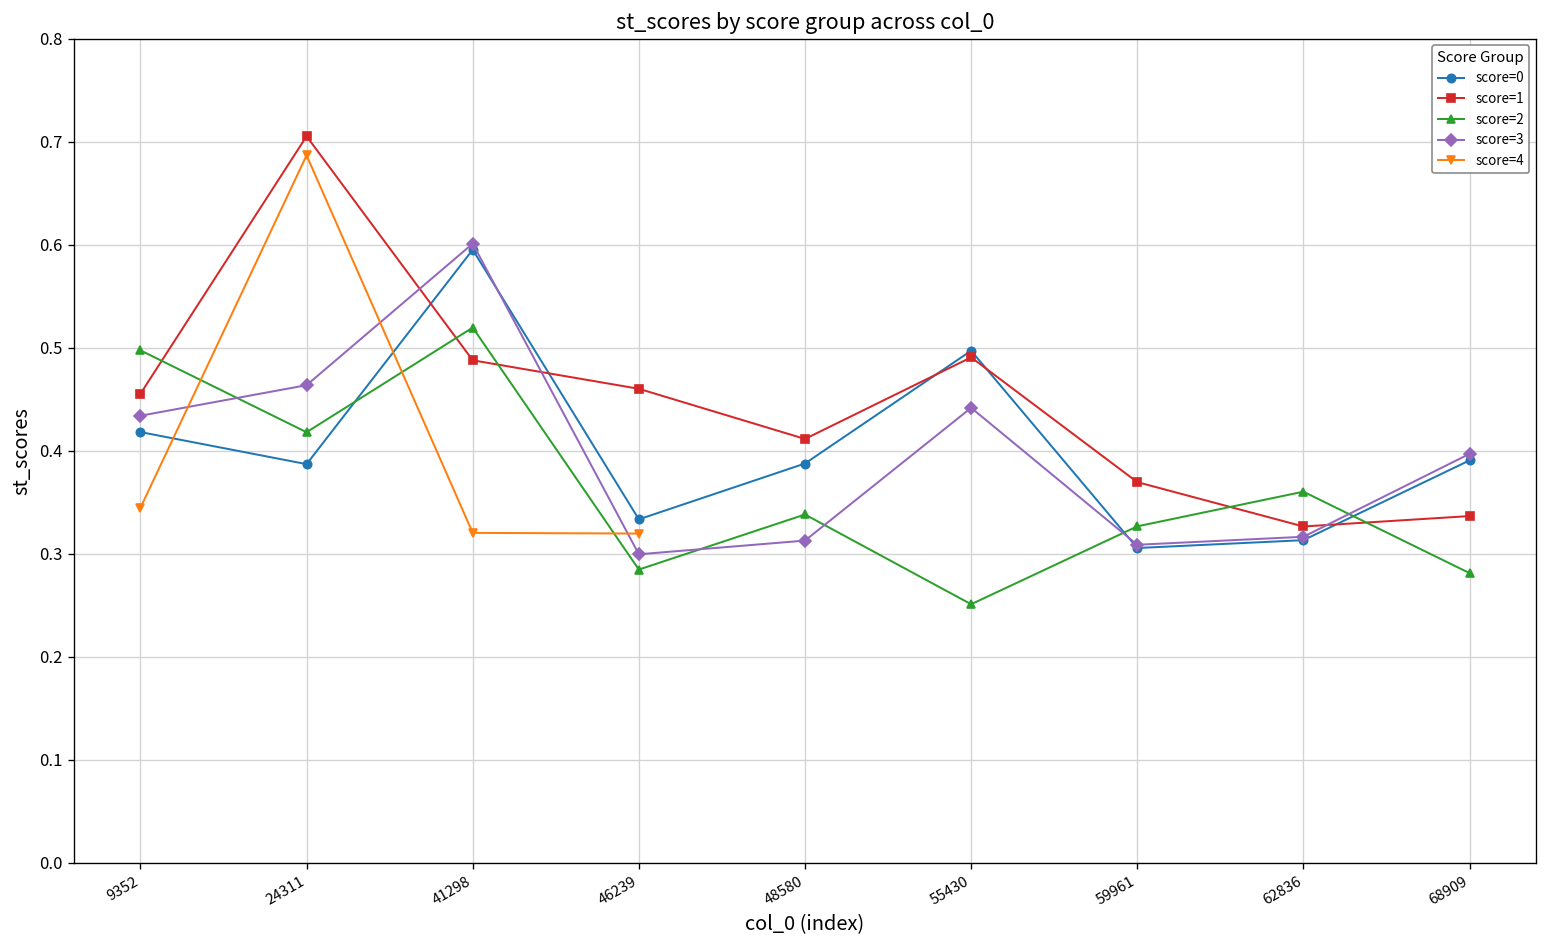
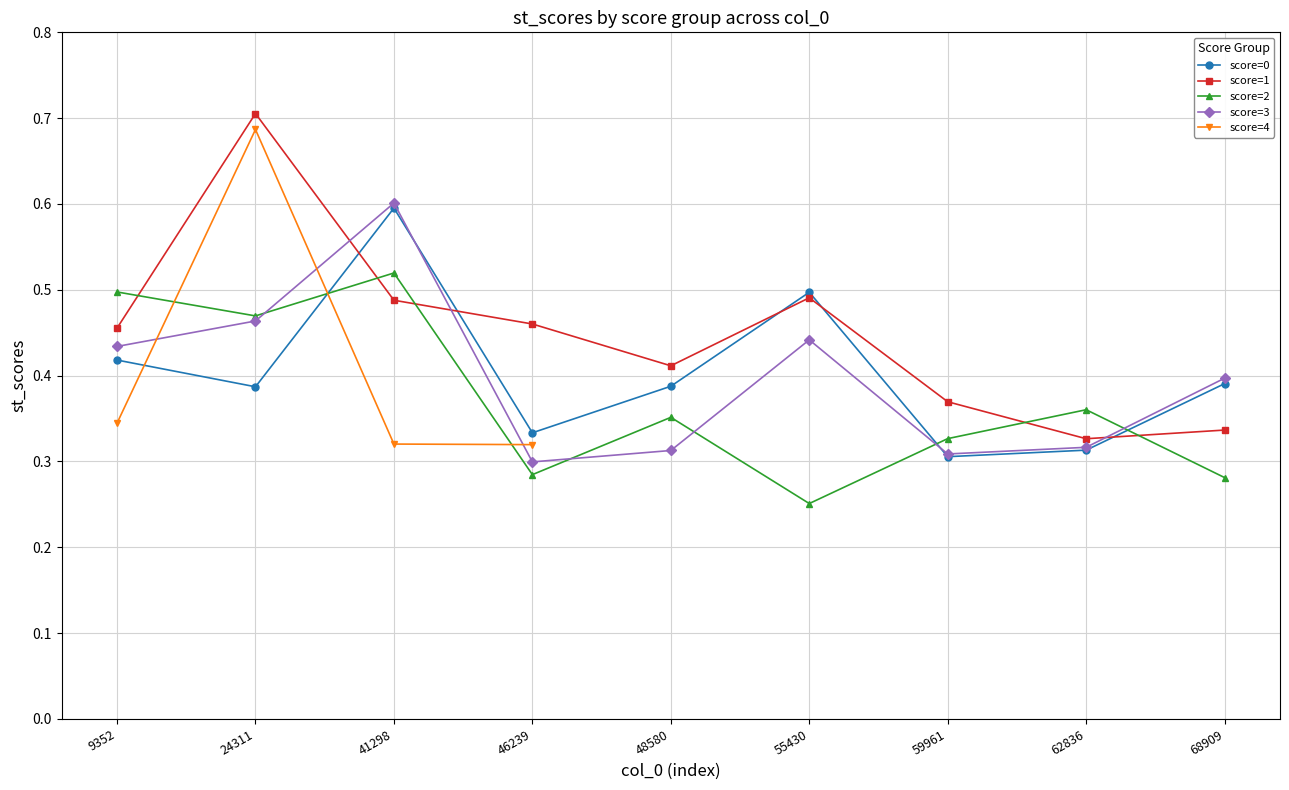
  {
    "score=0": {
      "9352": 0.42,
      "24311": 0.39,
      "41298": 0.60,
      "46239": 0.33,
      "48580": 0.39,
      "55430": 0.50,
      "59961": 0.31,
      "62836": 0.31,
      "68909": 0.39
    },
    "score=1": {
      "9352": 0.46,
      "24311": 0.71,
      "41298": 0.49,
      "46239": 0.46,
      "48580": 0.41,
      "55430": 0.49,
      "59961": 0.37,
      "62836": 0.33,
      "68909": 0.34
    },
    "score=2": {
      "9352": 0.50,
-     "24311": 0.42,
+     "24311": 0.47,
      "41298": 0.52,
      "46239": 0.28,
-     "48580": 0.34,
+     "48580": 0.35,
      "55430": 0.25,
      "59961": 0.33,
      "62836": 0.36,
      "68909": 0.28
    },
    "score=3": {
      "9352": 0.43,
      "24311": 0.46,
      "41298": 0.60,
      "46239": 0.30,
      "48580": 0.31,
      "55430": 0.44,
      "59961": 0.31,
      "62836": 0.32,
      "68909": 0.40
    },
    "score=4": {
      "9352": 0.34,
      "24311": 0.69,
      "41298": 0.32,
      "46239": 0.32
    }
  }
